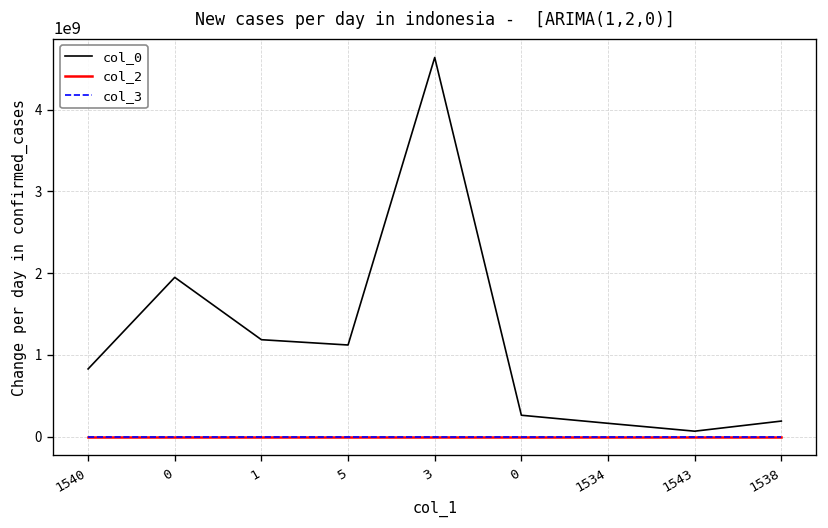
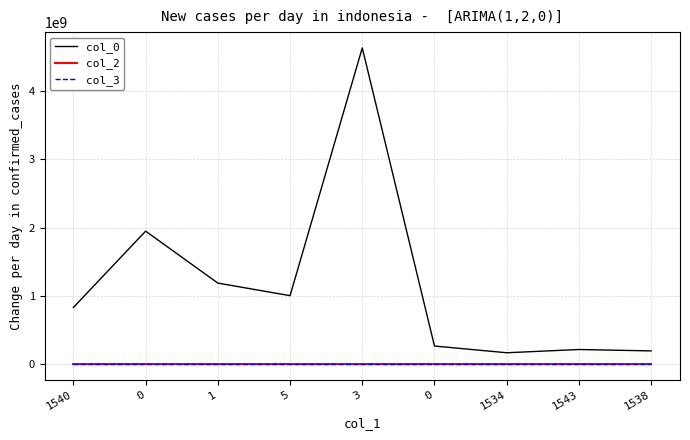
  {
    "col_0": {
      "1540": 800000000,
      "1": 1200000000,
-     "5": 1100000000,
+     "5": 1000000000,
      "3": 4600000000,
      "1534": 200000000,
-     "1543": 100000000,
+     "1543": 200000000,
      "1538": 200000000
    },
    "col_3": {
      "1540": 0,
      "1": 0,
      "5": 0,
      "3": 0,
      "1534": 0,
      "1543": 0,
      "1538": 0
    }
  }
